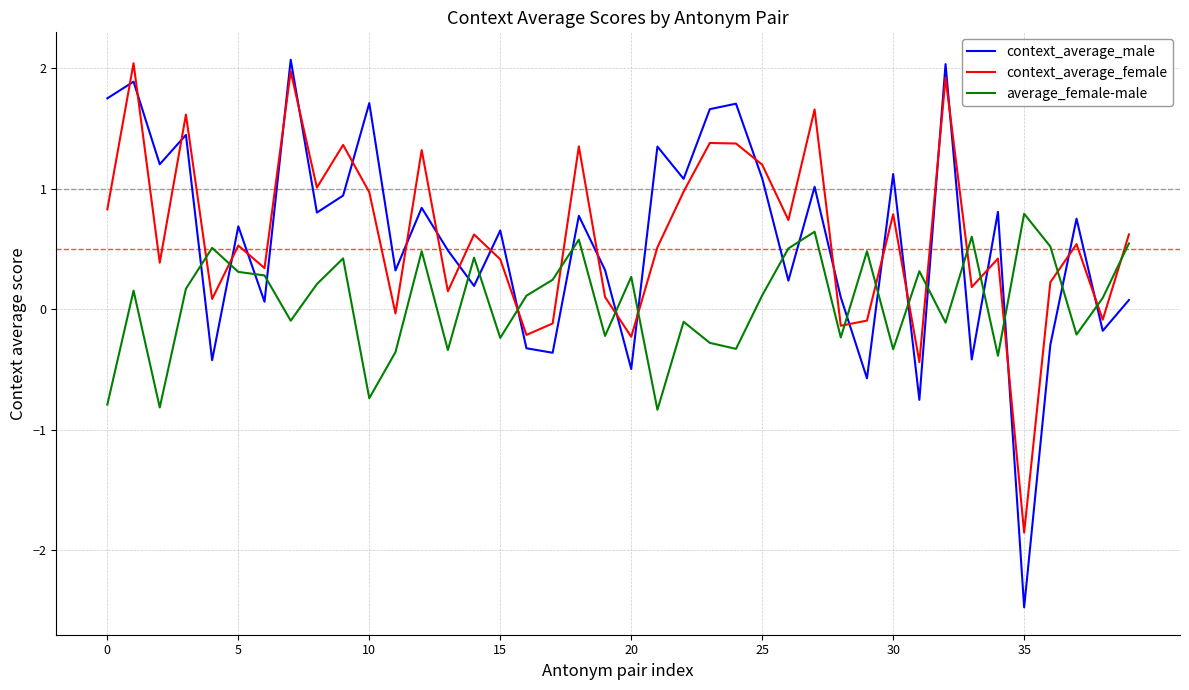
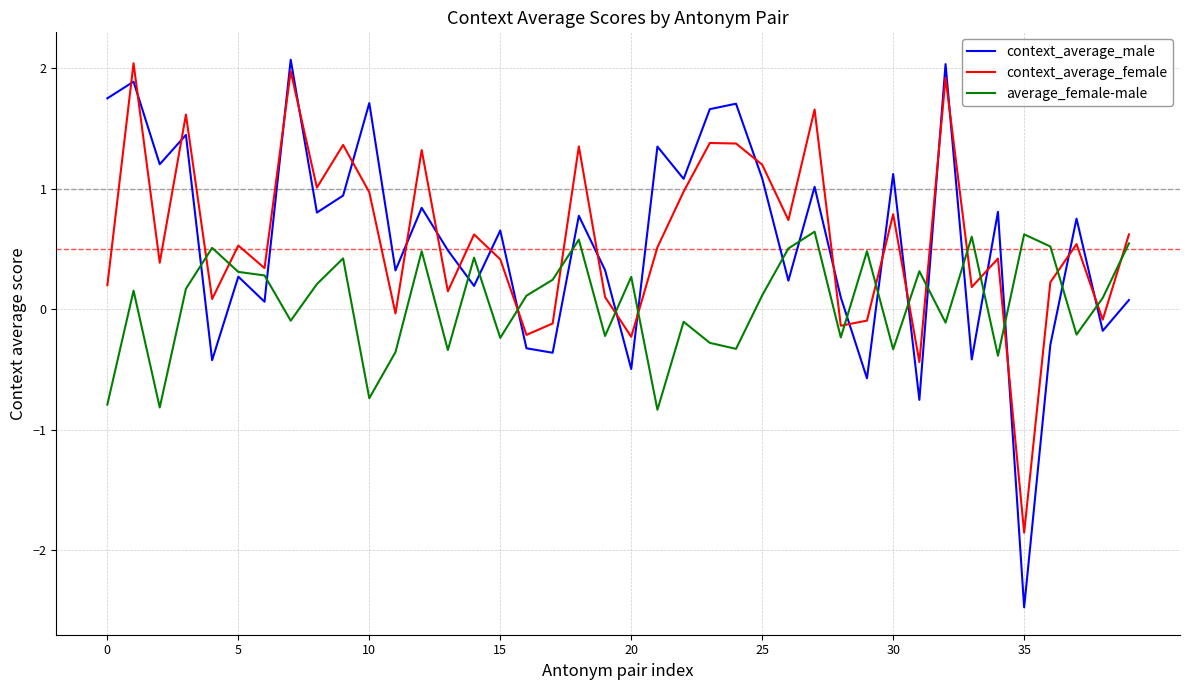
  {
    "context_average_male": {
      "0": 1.75,
-     "5": 0.69,
+     "5": 0.27,
      "10": 1.71,
      "15": 0.65,
      "20": -0.50,
      "25": 1.08,
      "30": 1.12,
      "35": -2.48
    },
    "context_average_female": {
-     "0": 0.83,
+     "0": 0.20,
      "5": 0.53,
      "10": 0.97,
      "15": 0.41,
      "20": -0.23,
      "25": 1.20,
      "30": 0.79,
      "35": -1.86
    },
    "average_female-male": {
      "0": -0.79,
      "5": 0.31,
      "10": -0.74,
      "15": -0.24,
      "20": 0.27,
      "25": 0.11,
      "30": -0.33,
-     "35": 0.79
+     "35": 0.62
    }
  }
